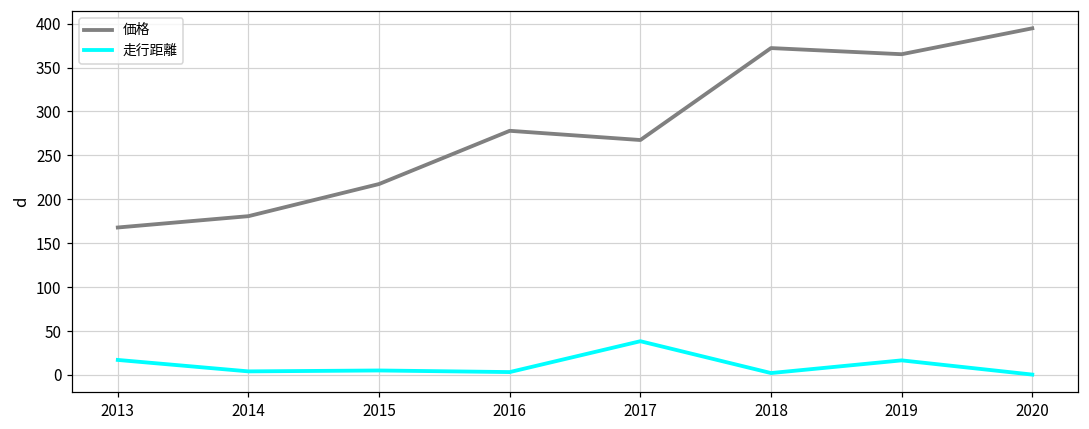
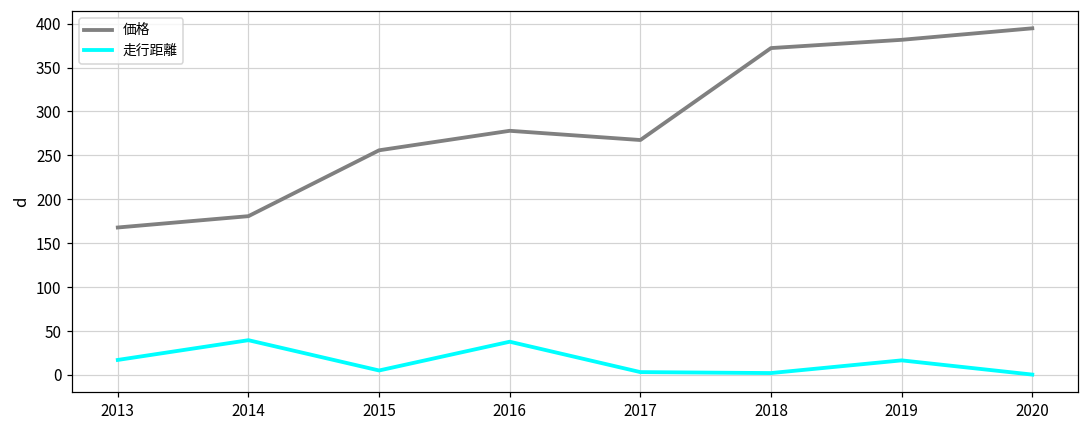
  {
    "価格": {
      "2013": 170,
      "2014": 180,
-     "2015": 220,
+     "2015": 260,
      "2016": 280,
      "2017": 270,
      "2018": 370,
-     "2019": 370,
+     "2019": 380,
      "2020": 390
    },
    "走行距離": {
      "2013": 20,
-     "2014": 0,
+     "2014": 40,
      "2015": 10,
-     "2016": 0,
-     "2017": 40,
+     "2016": 40,
+     "2017": 0,
      "2018": 0,
      "2019": 20,
      "2020": 0
    }
  }
